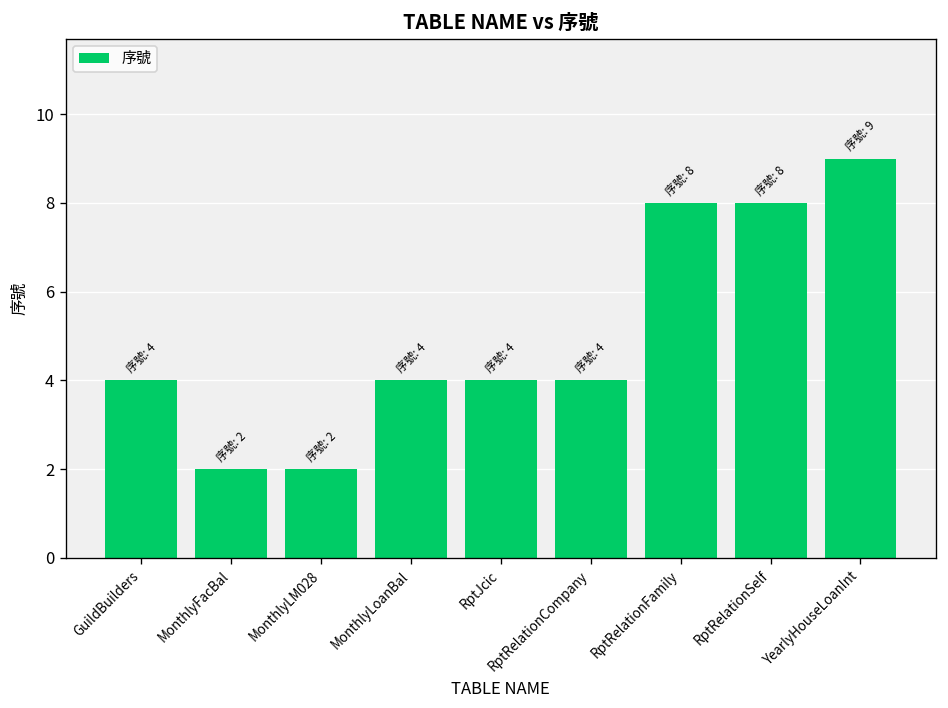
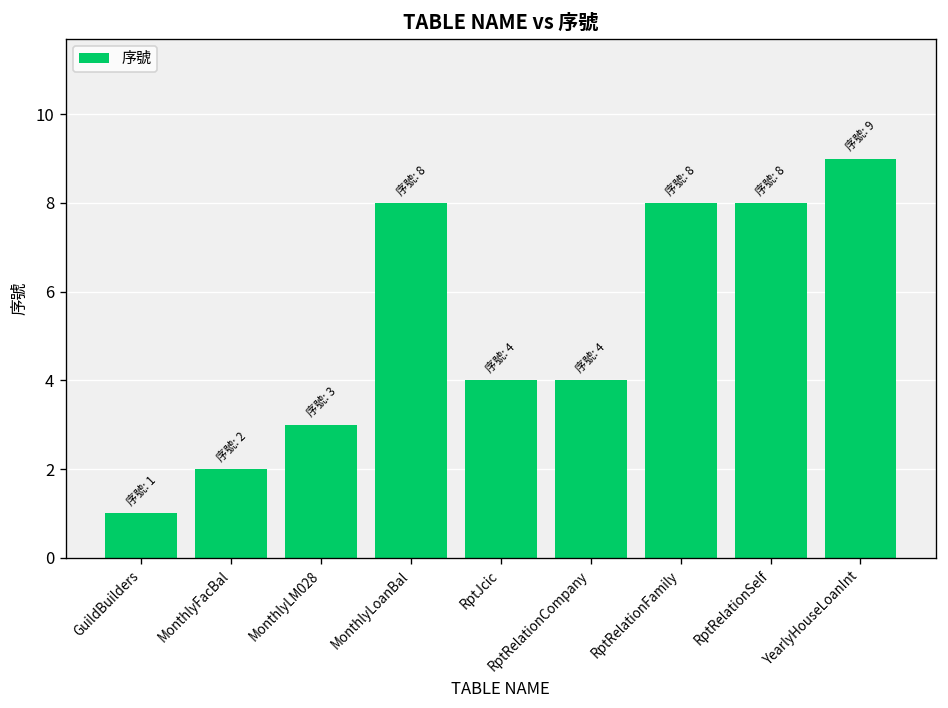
  {
-   "GuildBuilders": 4,
+   "GuildBuilders": 1,
    "MonthlyFacBal": 2,
-   "MonthlyLM028": 2,
-   "MonthlyLoanBal": 4,
+   "MonthlyLM028": 3,
+   "MonthlyLoanBal": 8,
    "RptJcic": 4,
    "RptRelationCompany": 4,
    "RptRelationFamily": 8,
    "RptRelationSelf": 8,
    "YearlyHouseLoanInt": 9
  }
